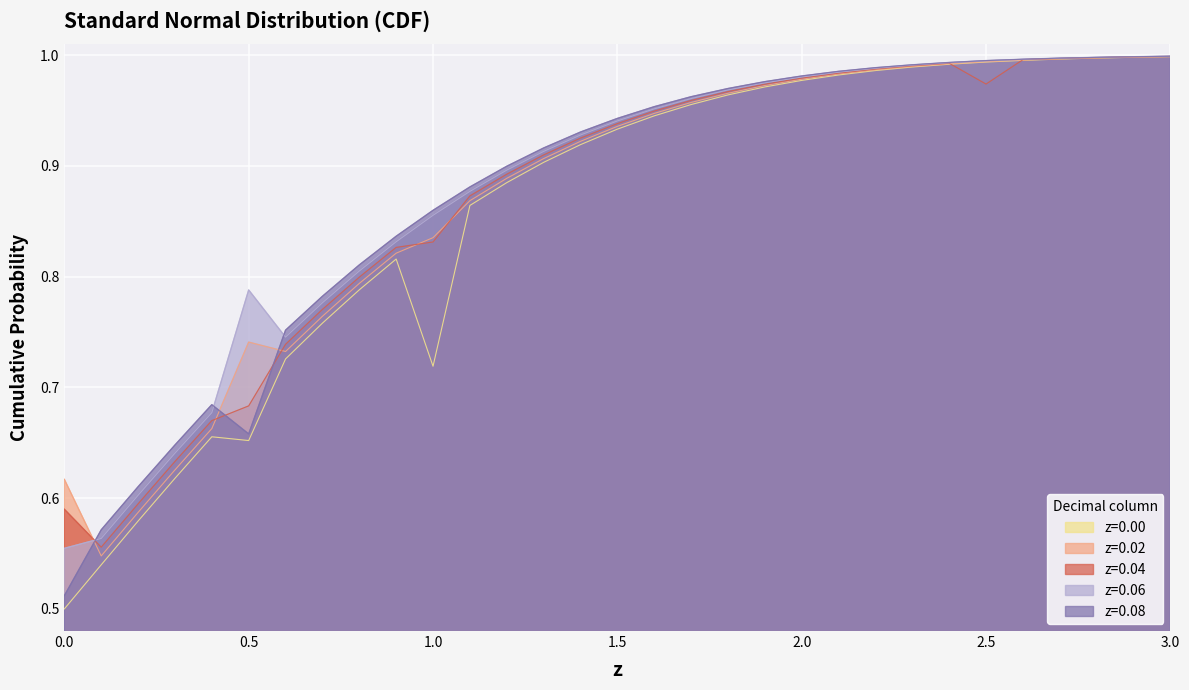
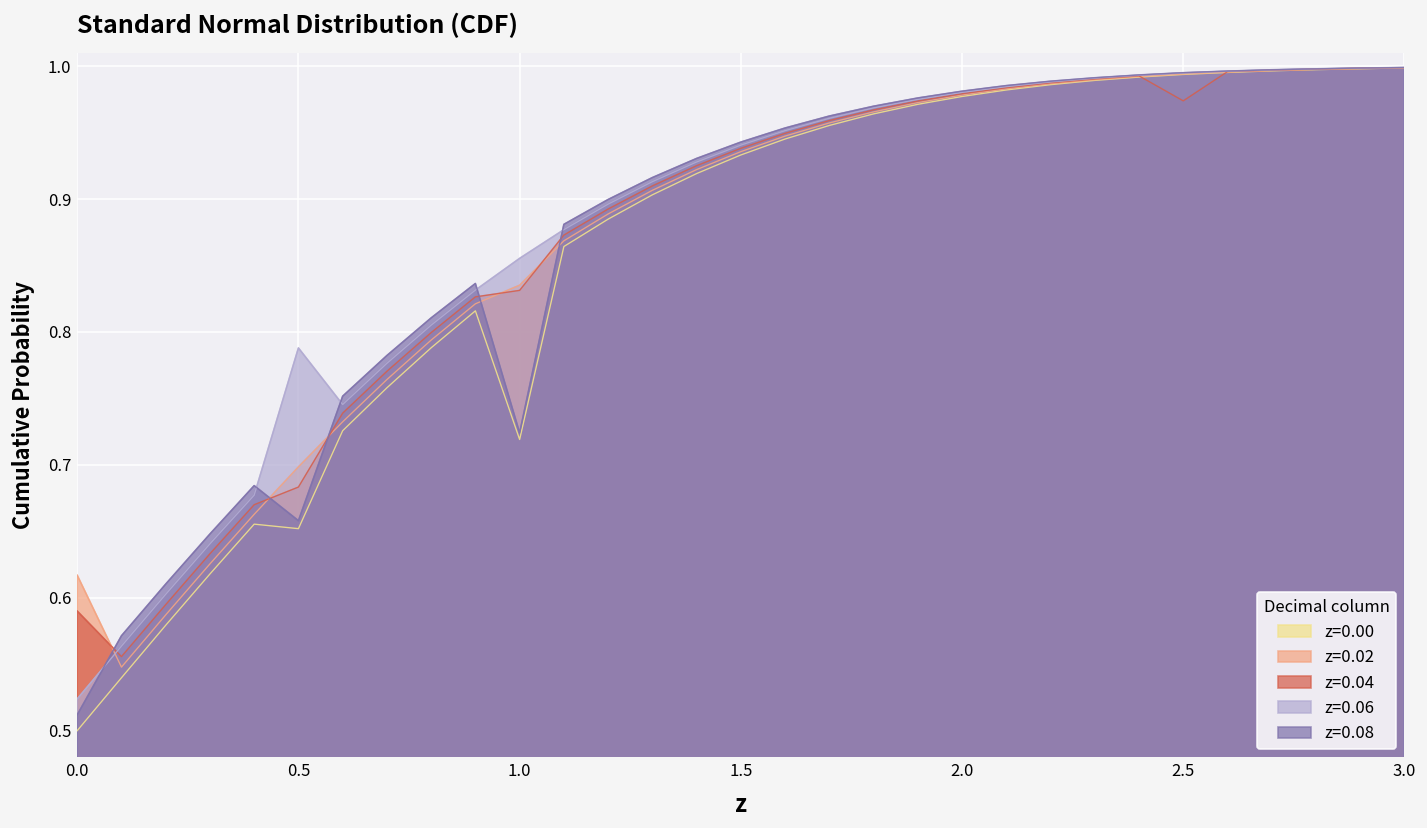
  {
    "z=0.00": {
      "0.0": 0.500,
      "0.5": 0.652,
      "1.0": 0.719,
      "1.5": 0.933
    },
    "z=0.02": {
      "0.0": 0.617,
-     "0.5": 0.741,
+     "0.5": 0.699,
      "1.0": 0.835,
      "1.5": 0.936
    },
    "z=0.04": {
      "0.0": 0.590,
      "0.5": 0.683,
      "1.0": 0.831,
      "1.5": 0.938,
      "2.5": 0.974
    },
    "z=0.06": {
-     "0.0": 0.555,
+     "0.0": 0.524,
      "0.5": 0.788,
      "1.0": 0.855
    },
    "z=0.08": {
      "0.0": 0.512,
      "0.5": 0.658,
-     "1.0": 0.860
+     "1.0": 0.724
    }
  }
